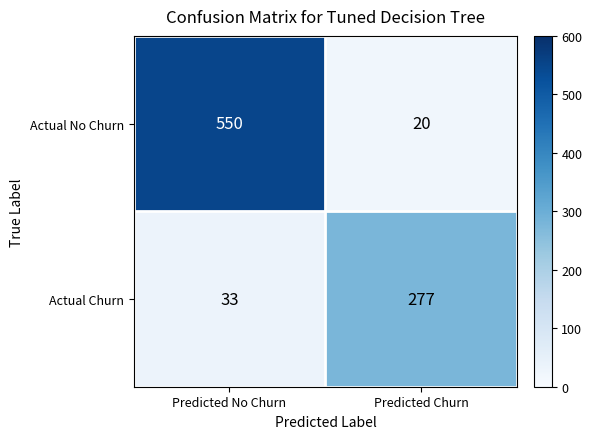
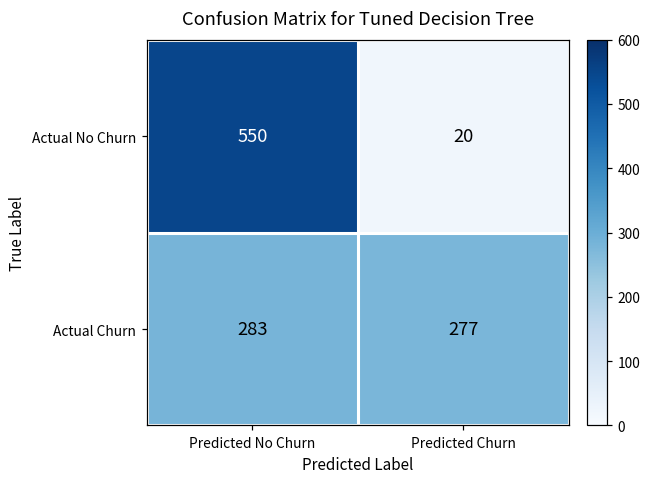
  {
    "Actual No Churn": {
      "Predicted No Churn": 550,
      "Predicted Churn": 20
    },
    "Actual Churn": {
-     "Predicted No Churn": 33,
+     "Predicted No Churn": 283,
      "Predicted Churn": 277
    }
  }
